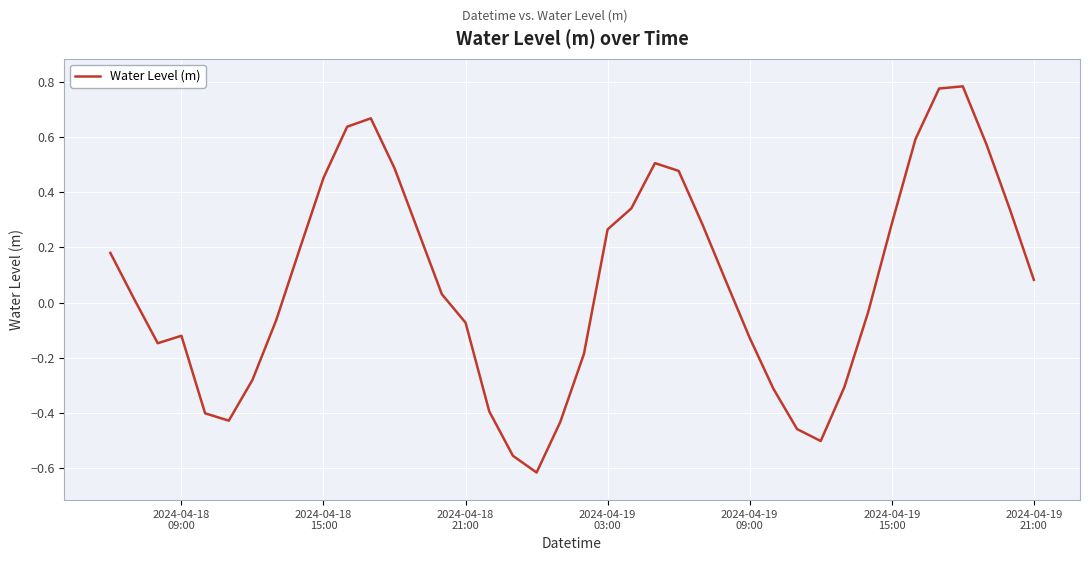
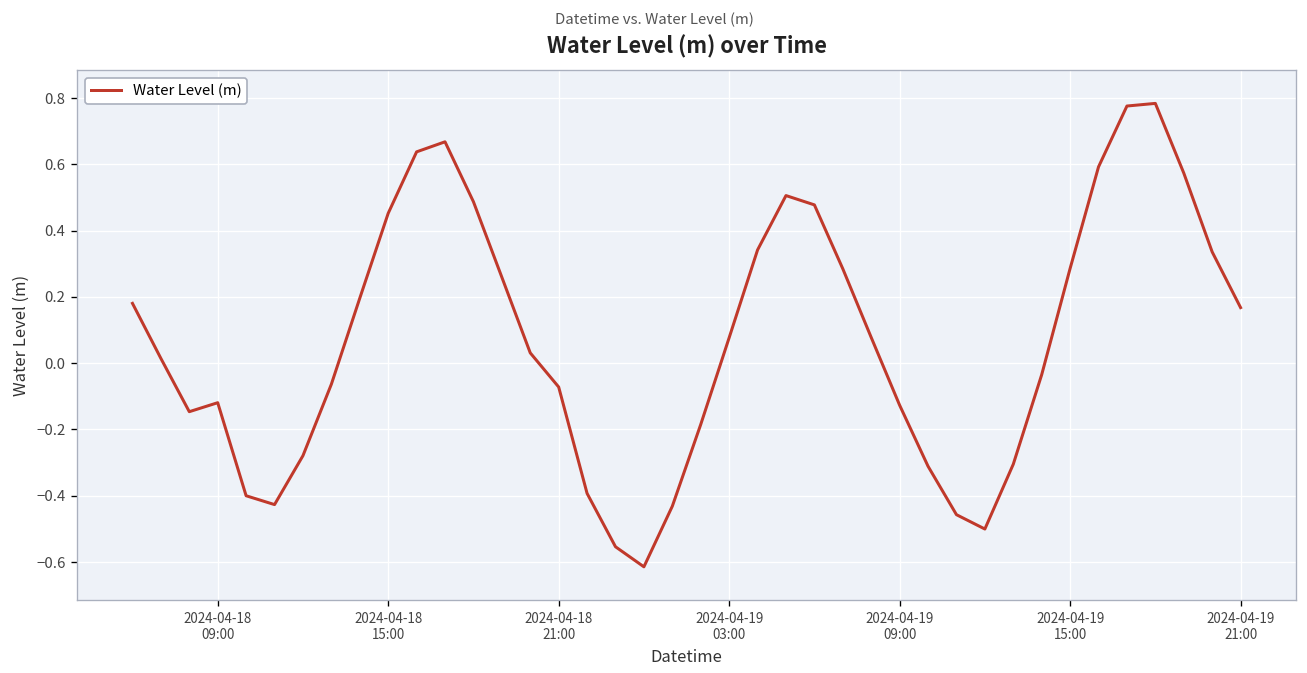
  {
    "2024-04-18 09:00": -0.12,
    "2024-04-18 15:00": 0.45,
    "2024-04-18 21:00": -0.07,
-   "2024-04-19 03:00": 0.27,
+   "2024-04-19 03:00": 0.08,
    "2024-04-19 09:00": -0.13,
    "2024-04-19 15:00": 0.29,
-   "2024-04-19 21:00": 0.08
+   "2024-04-19 21:00": 0.17
  }
